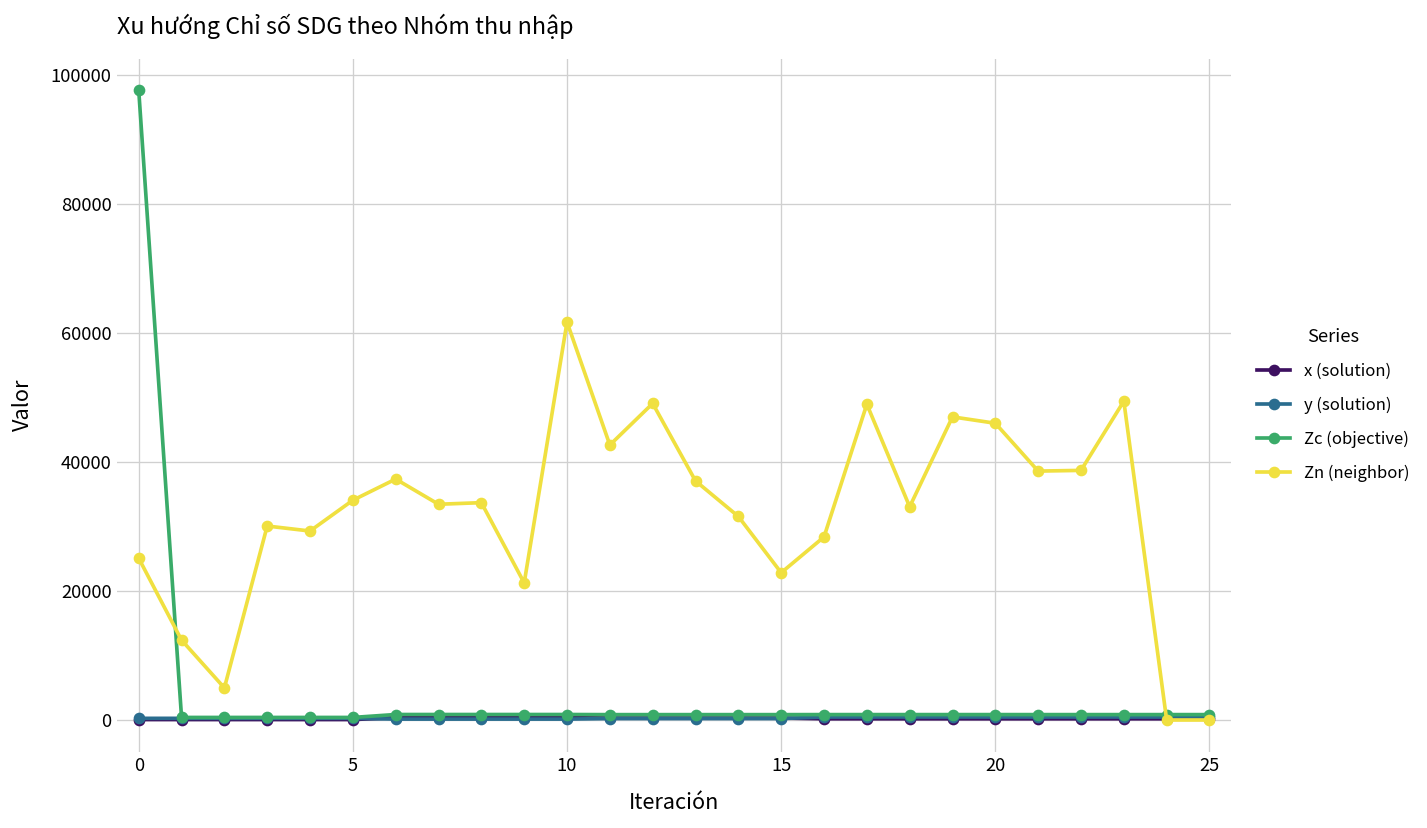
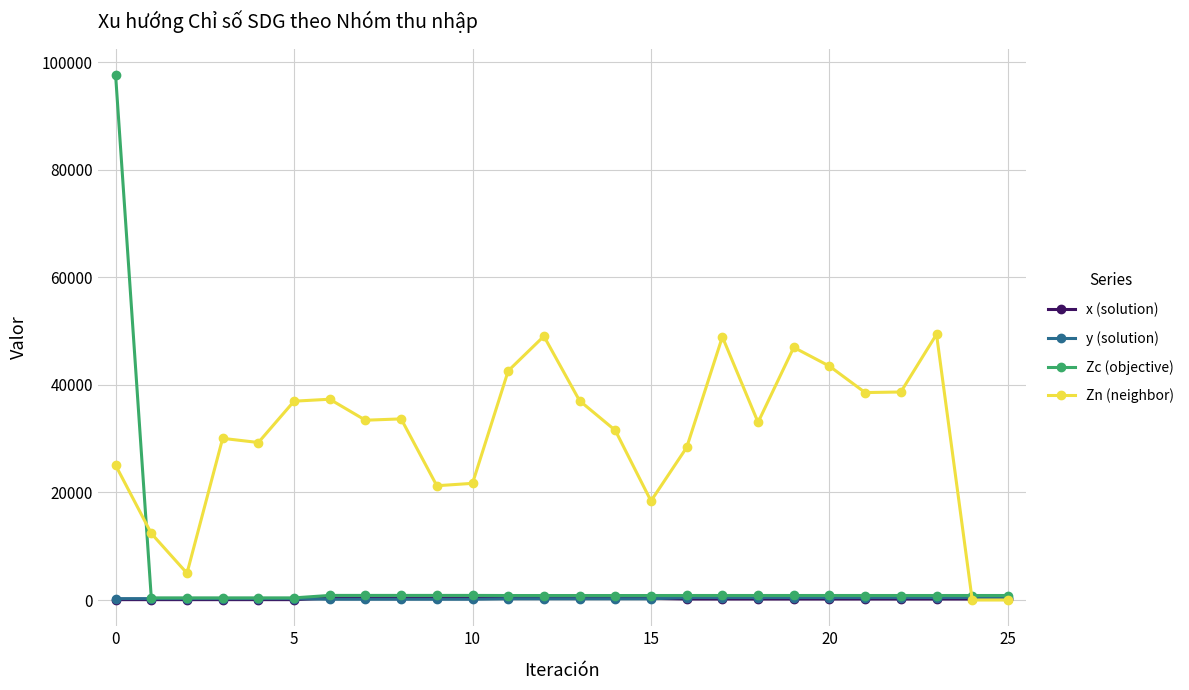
  {
    "Zc (objective)": {
      "0": 98000,
      "10": 1000,
      "15": 1000
    },
    "Zn (neighbor)": {
      "0": 25000,
-     "5": 34000,
-     "10": 62000,
-     "15": 23000,
-     "20": 46000
+     "5": 37000,
+     "10": 22000,
+     "15": 18000,
+     "20": 43000
    }
  }
